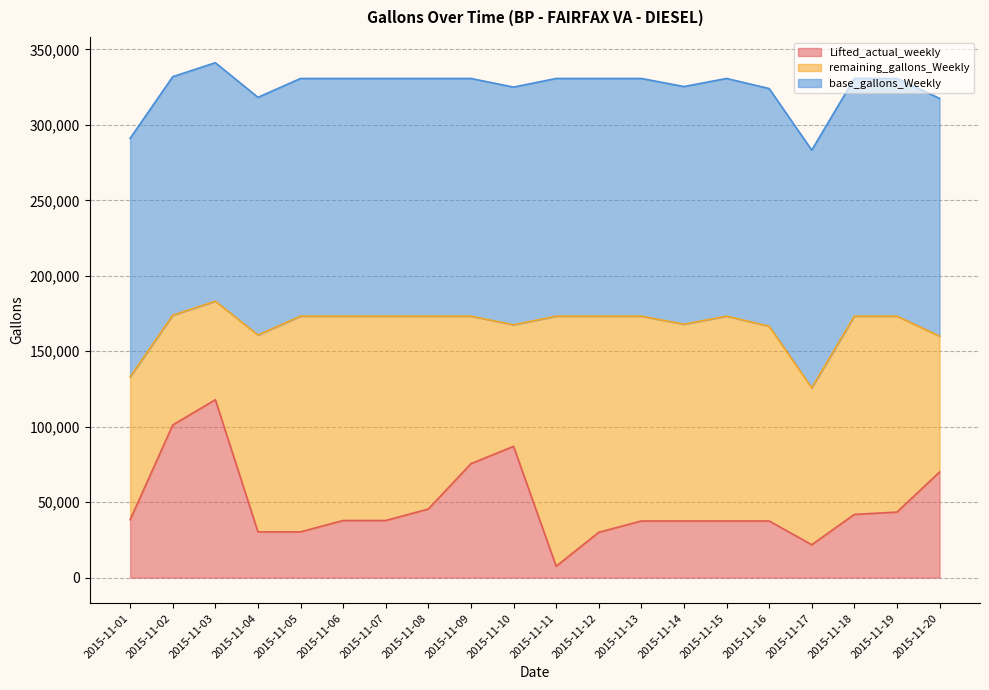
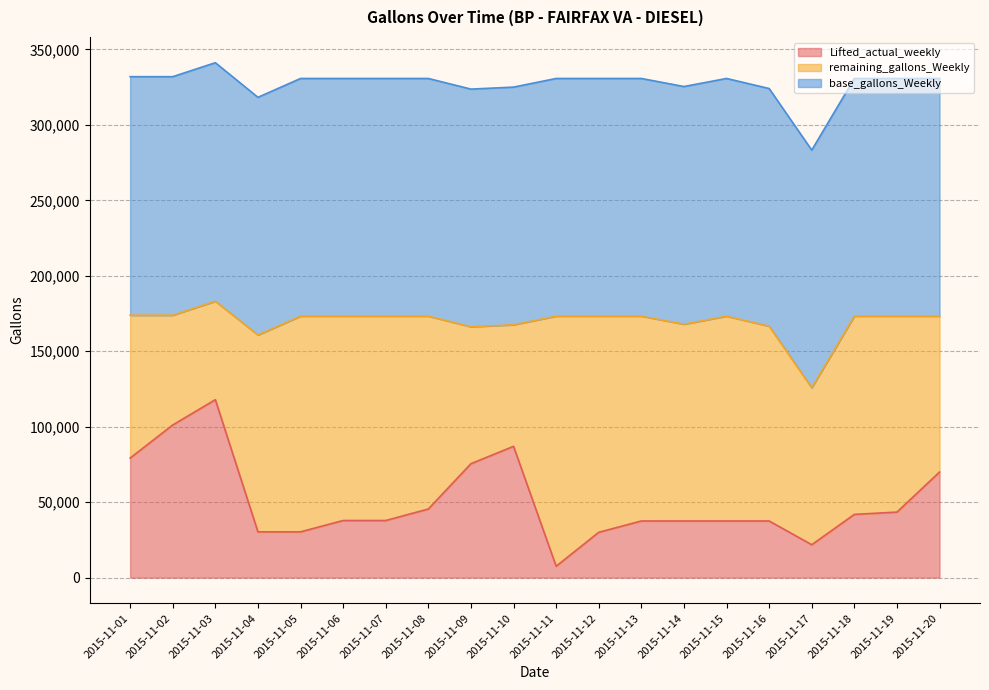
  {
    "Lifted_actual_weekly": {
-     "2015-11-01": "38,000",
+     "2015-11-01": "79,000",
      "2015-11-02": "101,000",
      "2015-11-03": "118,000",
      "2015-11-04": "30,000",
      "2015-11-05": "30,000",
      "2015-11-06": "38,000",
      "2015-11-07": "38,000",
      "2015-11-08": "45,000",
      "2015-11-09": "75,000",
      "2015-11-10": "87,000",
      "2015-11-11": "8,000",
      "2015-11-12": "30,000",
      "2015-11-13": "38,000",
      "2015-11-14": "38,000",
      "2015-11-15": "38,000",
      "2015-11-16": "38,000",
      "2015-11-17": "22,000",
      "2015-11-18": "42,000",
      "2015-11-19": "43,000",
      "2015-11-20": "70,000"
    },
    "remaining_gallons_Weekly": {
      "2015-11-01": "95,000",
      "2015-11-02": "73,000",
      "2015-11-03": "65,000",
      "2015-11-04": "130,000",
      "2015-11-05": "143,000",
      "2015-11-06": "135,000",
      "2015-11-07": "135,000",
      "2015-11-08": "128,000",
-     "2015-11-09": "98,000",
+     "2015-11-09": "91,000",
      "2015-11-10": "81,000",
      "2015-11-11": "166,000",
      "2015-11-12": "143,000",
      "2015-11-13": "136,000",
      "2015-11-14": "130,000",
      "2015-11-15": "136,000",
      "2015-11-16": "129,000",
      "2015-11-17": "104,000",
      "2015-11-18": "131,000",
      "2015-11-19": "130,000",
-     "2015-11-20": "90,000"
+     "2015-11-20": "103,000"
    },
    "base_gallons_Weekly": {
      "2015-11-01": "158,000",
      "2015-11-02": "158,000",
      "2015-11-03": "158,000",
      "2015-11-04": "158,000",
      "2015-11-05": "158,000",
      "2015-11-06": "158,000",
      "2015-11-07": "158,000",
      "2015-11-08": "158,000",
      "2015-11-09": "158,000",
      "2015-11-10": "158,000",
      "2015-11-11": "158,000",
      "2015-11-12": "158,000",
      "2015-11-13": "158,000",
      "2015-11-14": "158,000",
      "2015-11-15": "158,000",
      "2015-11-16": "158,000",
      "2015-11-17": "158,000"
    }
  }
